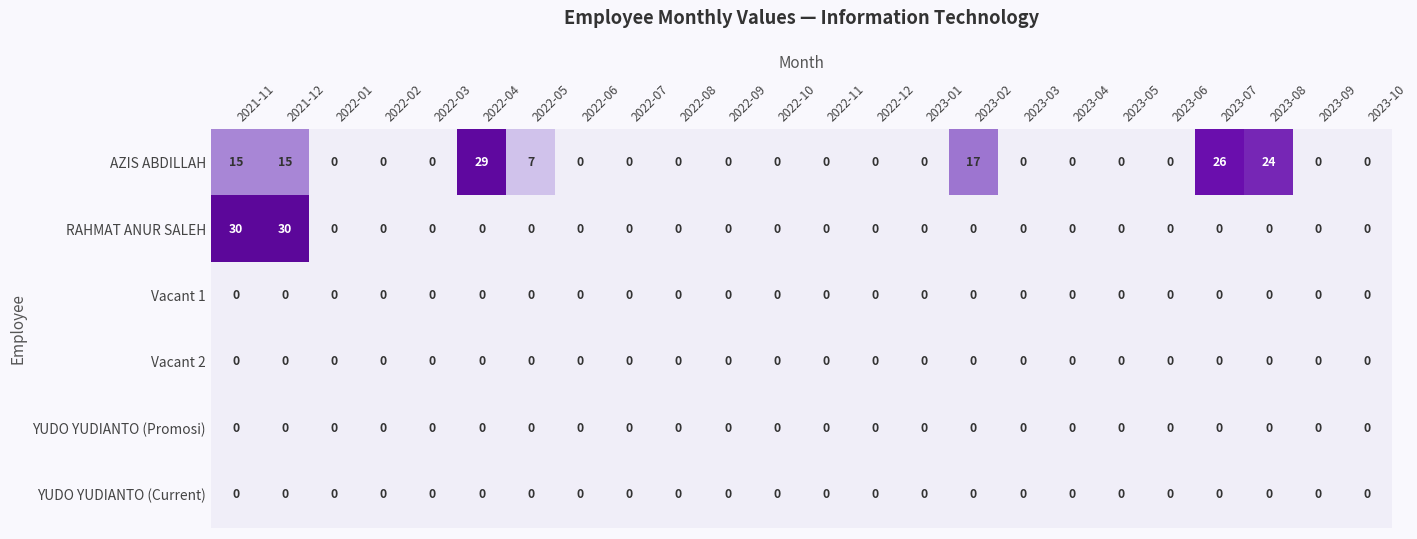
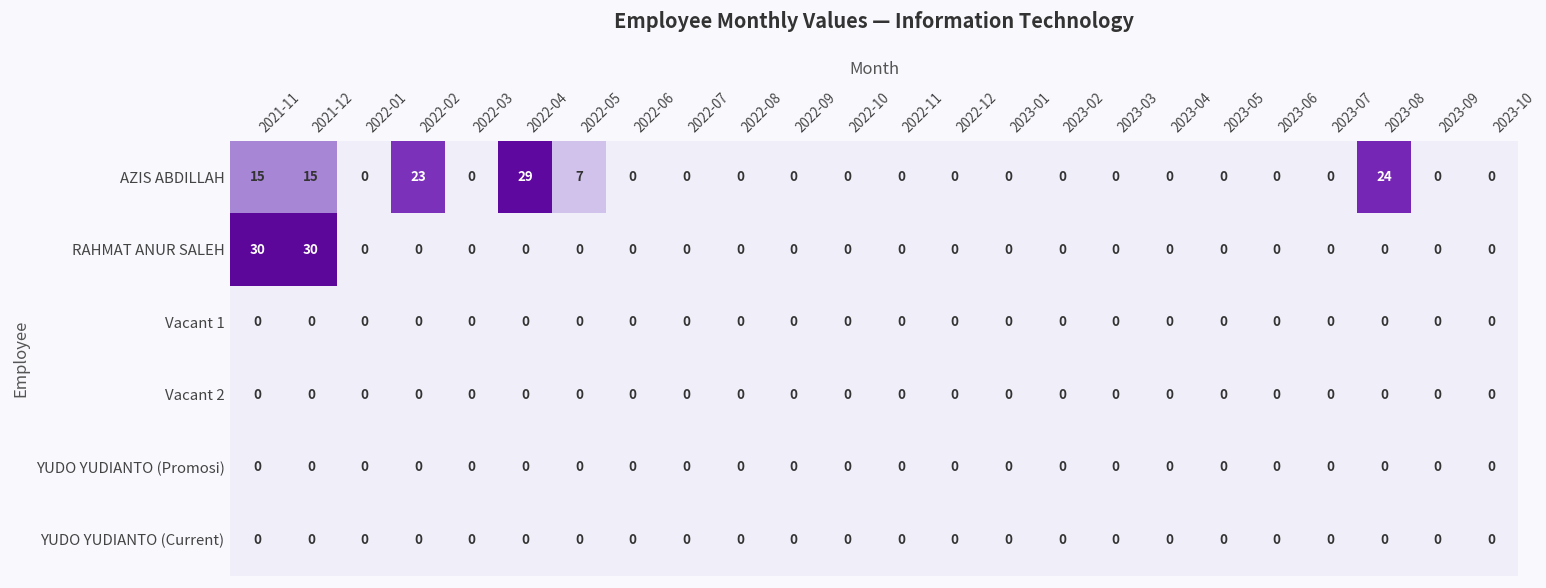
  {
    "AZIS ABDILLAH": {
      "2021-11": 15,
      "2021-12": 15,
      "2022-01": 0,
-     "2022-02": 0,
+     "2022-02": 23,
      "2022-03": 0,
      "2022-04": 29,
      "2022-05": 7,
      "2022-06": 0,
      "2022-07": 0,
      "2022-08": 0,
      "2022-09": 0,
      "2022-10": 0,
      "2022-11": 0,
      "2022-12": 0,
      "2023-01": 0,
-     "2023-02": 17,
+     "2023-02": 0,
      "2023-03": 0,
      "2023-04": 0,
      "2023-05": 0,
      "2023-06": 0,
-     "2023-07": 26,
+     "2023-07": 0,
      "2023-08": 24,
      "2023-09": 0,
      "2023-10": 0
    },
    "RAHMAT ANUR SALEH": {
      "2021-11": 30,
      "2021-12": 30,
      "2022-01": 0,
      "2022-02": 0,
      "2022-03": 0,
      "2022-04": 0,
      "2022-05": 0,
      "2022-06": 0,
      "2022-07": 0,
      "2022-08": 0,
      "2022-09": 0,
      "2022-10": 0,
      "2022-11": 0,
      "2022-12": 0,
      "2023-01": 0,
      "2023-02": 0,
      "2023-03": 0,
      "2023-04": 0,
      "2023-05": 0,
      "2023-06": 0,
      "2023-07": 0,
      "2023-08": 0,
      "2023-09": 0,
      "2023-10": 0
    },
    "Vacant 1": {
      "2021-11": 0,
      "2021-12": 0,
      "2022-01": 0,
      "2022-02": 0,
      "2022-03": 0,
      "2022-04": 0,
      "2022-05": 0,
      "2022-06": 0,
      "2022-07": 0,
      "2022-08": 0,
      "2022-09": 0,
      "2022-10": 0,
      "2022-11": 0,
      "2022-12": 0,
      "2023-01": 0,
      "2023-02": 0,
      "2023-03": 0,
      "2023-04": 0,
      "2023-05": 0,
      "2023-06": 0,
      "2023-07": 0,
      "2023-08": 0,
      "2023-09": 0,
      "2023-10": 0
    },
    "Vacant 2": {
      "2021-11": 0,
      "2021-12": 0,
      "2022-01": 0,
      "2022-02": 0,
      "2022-03": 0,
      "2022-04": 0,
      "2022-05": 0,
      "2022-06": 0,
      "2022-07": 0,
      "2022-08": 0,
      "2022-09": 0,
      "2022-10": 0,
      "2022-11": 0,
      "2022-12": 0,
      "2023-01": 0,
      "2023-02": 0,
      "2023-03": 0,
      "2023-04": 0,
      "2023-05": 0,
      "2023-06": 0,
      "2023-07": 0,
      "2023-08": 0,
      "2023-09": 0,
      "2023-10": 0
    },
    "YUDO YUDIANTO (Promosi)": {
      "2021-11": 0,
      "2021-12": 0,
      "2022-01": 0,
      "2022-02": 0,
      "2022-03": 0,
      "2022-04": 0,
      "2022-05": 0,
      "2022-06": 0,
      "2022-07": 0,
      "2022-08": 0,
      "2022-09": 0,
      "2022-10": 0,
      "2022-11": 0,
      "2022-12": 0,
      "2023-01": 0,
      "2023-02": 0,
      "2023-03": 0,
      "2023-04": 0,
      "2023-05": 0,
      "2023-06": 0,
      "2023-07": 0,
      "2023-08": 0,
      "2023-09": 0,
      "2023-10": 0
    },
    "YUDO YUDIANTO (Current)": {
      "2021-11": 0,
      "2021-12": 0,
      "2022-01": 0,
      "2022-02": 0,
      "2022-03": 0,
      "2022-04": 0,
      "2022-05": 0,
      "2022-06": 0,
      "2022-07": 0,
      "2022-08": 0,
      "2022-09": 0,
      "2022-10": 0,
      "2022-11": 0,
      "2022-12": 0,
      "2023-01": 0,
      "2023-02": 0,
      "2023-03": 0,
      "2023-04": 0,
      "2023-05": 0,
      "2023-06": 0,
      "2023-07": 0,
      "2023-08": 0,
      "2023-09": 0,
      "2023-10": 0
    }
  }
